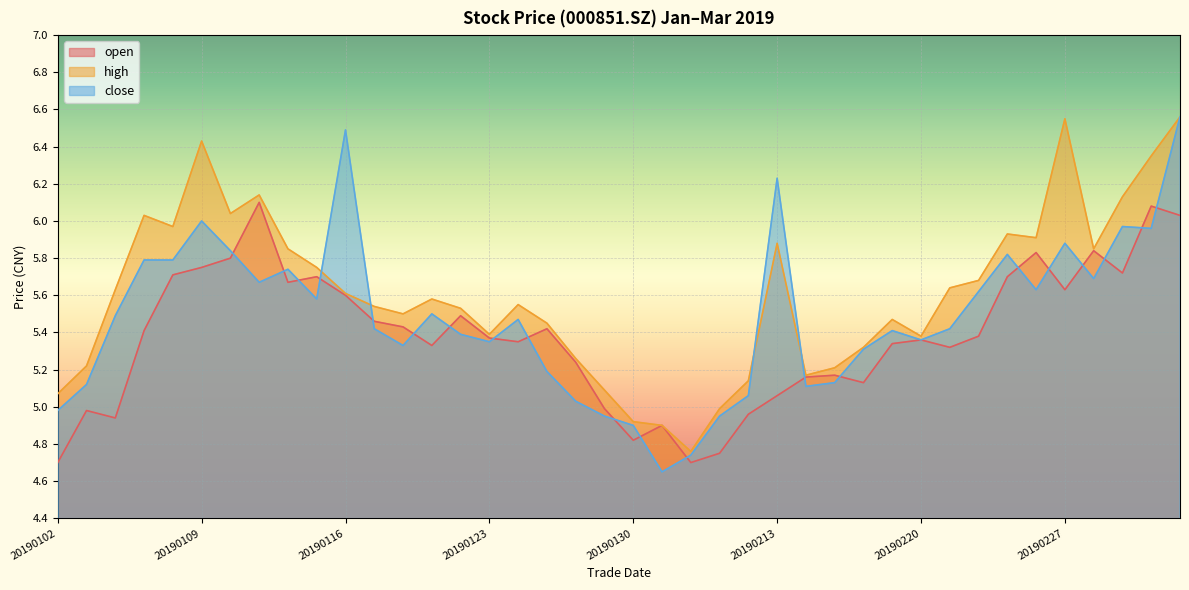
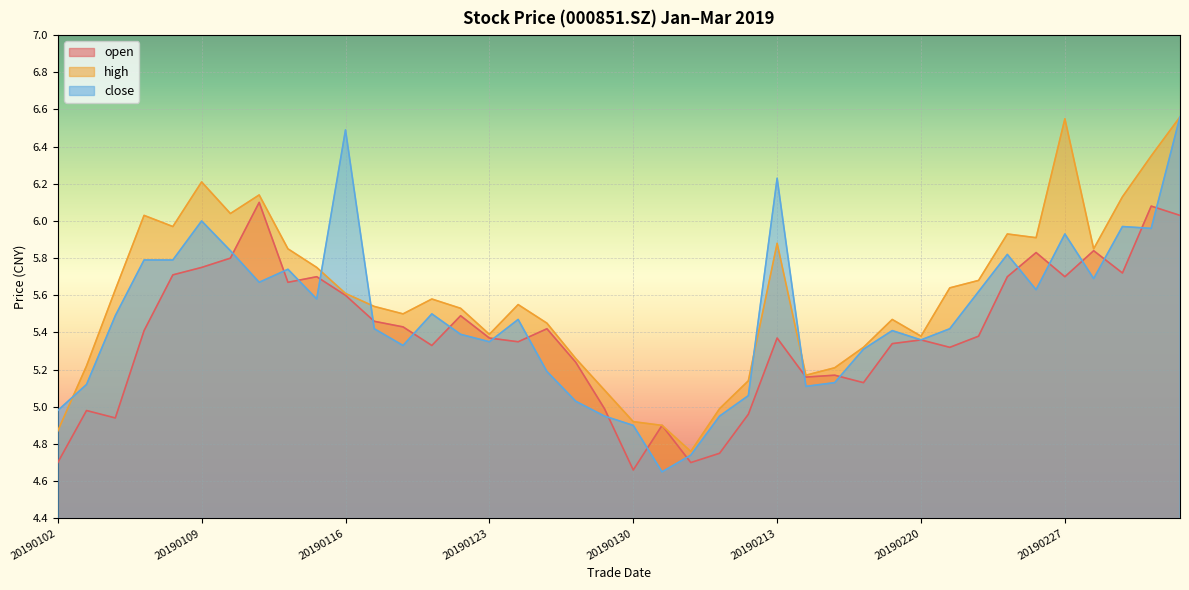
  {
    "open": {
      "20190102": 4.70,
      "20190109": 5.75,
      "20190123": 5.37,
-     "20190130": 4.82,
-     "20190213": 5.06,
-     "20190227": 5.63
+     "20190130": 4.66,
+     "20190213": 5.37,
+     "20190227": 5.70
    },
    "high": {
-     "20190102": 5.07,
-     "20190109": 6.43,
+     "20190102": 4.87,
+     "20190109": 6.21,
      "20190123": 5.39,
      "20190130": 4.92,
      "20190213": 5.88,
      "20190220": 5.38,
      "20190227": 6.55
    },
    "close": {
      "20190102": 4.98,
      "20190109": 6.00,
      "20190116": 6.49,
      "20190123": 5.35,
      "20190130": 4.90,
      "20190213": 6.23,
-     "20190227": 5.88
+     "20190227": 5.93
    }
  }
